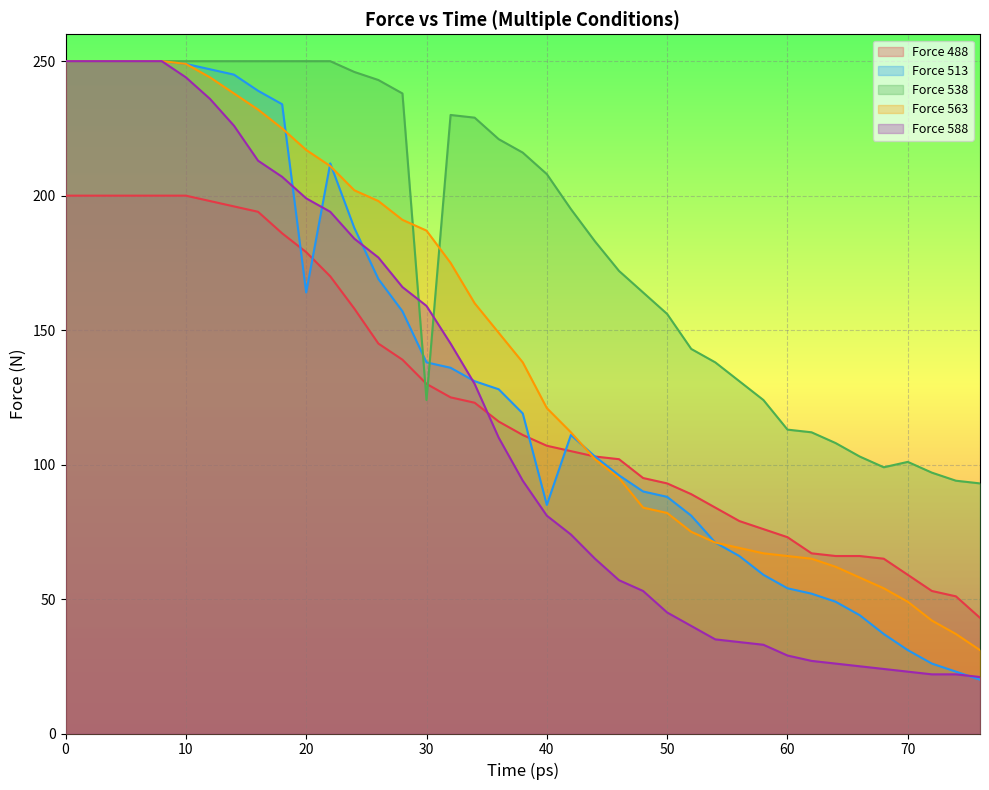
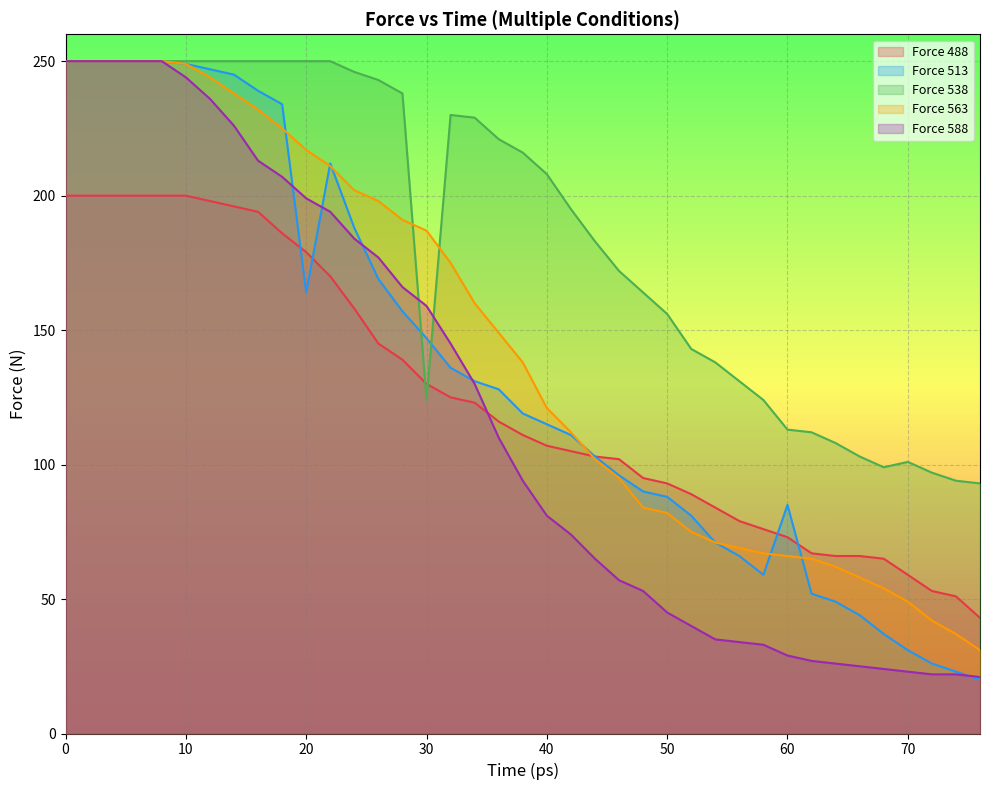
  {
    "Force 513": {
      "20": 164,
-     "30": 138,
-     "40": 85,
+     "30": 147,
+     "40": 115,
      "50": 88,
-     "60": 54,
+     "60": 85,
      "70": 31
    },
    "Force 538": {
      "10": 250,
      "20": 250,
      "30": 124,
      "40": 208,
      "50": 156,
      "60": 113,
      "70": 101
    }
  }
